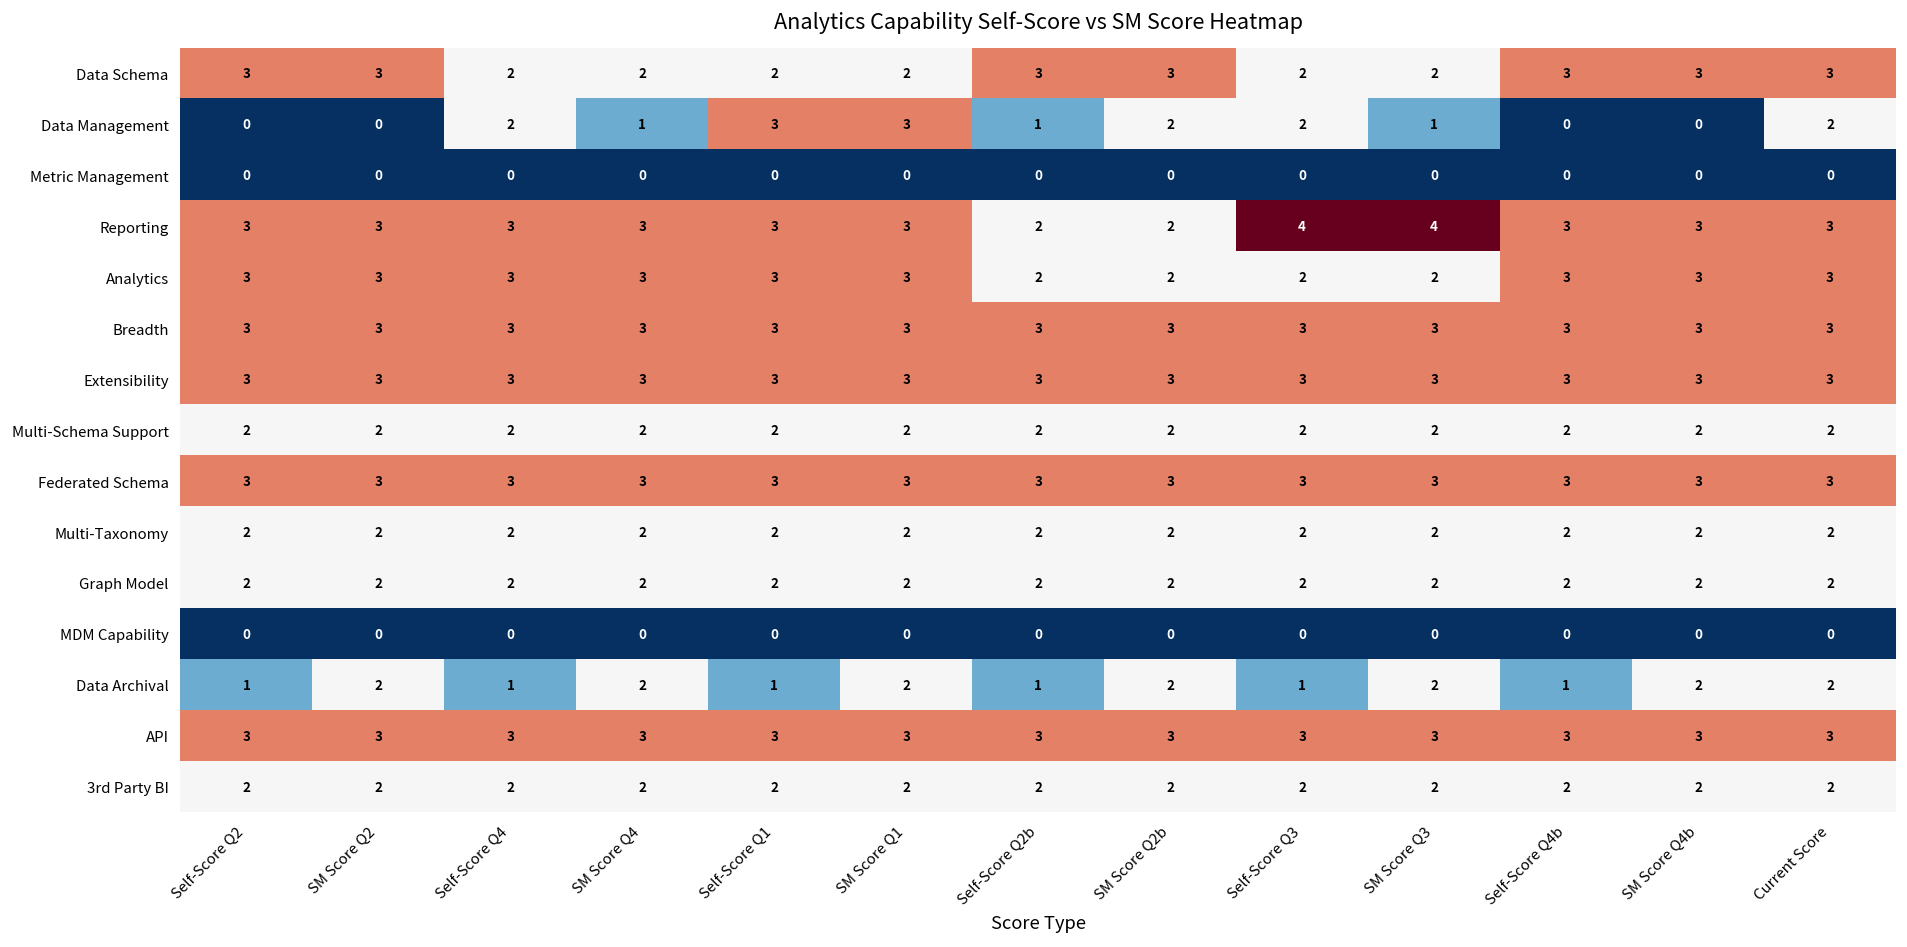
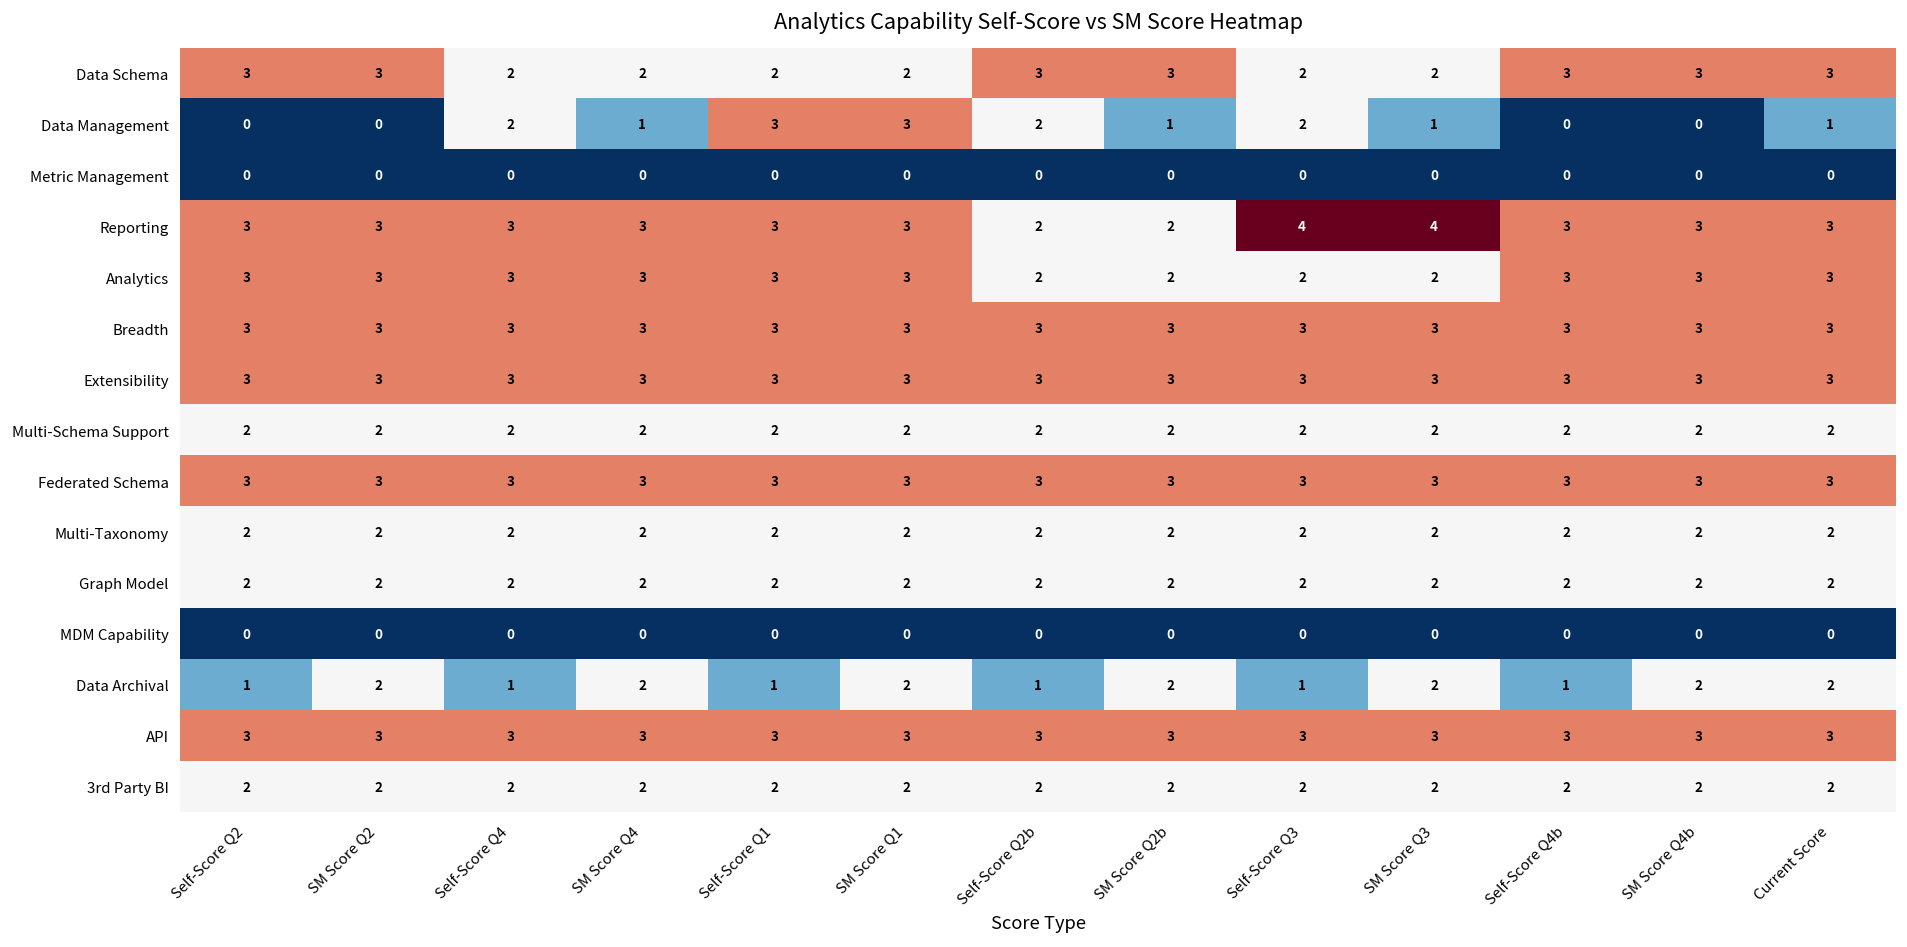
  {
    "Data Schema": {
      "Self-Score Q2": 3,
      "SM Score Q2": 3,
      "Self-Score Q4": 2,
      "SM Score Q4": 2,
      "Self-Score Q1": 2,
      "SM Score Q1": 2,
      "Self-Score Q2b": 3,
      "SM Score Q2b": 3,
      "Self-Score Q3": 2,
      "SM Score Q3": 2,
      "Self-Score Q4b": 3,
      "SM Score Q4b": 3,
      "Current Score": 3
    },
    "Data Management": {
      "Self-Score Q2": 0,
      "SM Score Q2": 0,
      "Self-Score Q4": 2,
      "SM Score Q4": 1,
      "Self-Score Q1": 3,
      "SM Score Q1": 3,
-     "Self-Score Q2b": 1,
-     "SM Score Q2b": 2,
+     "Self-Score Q2b": 2,
+     "SM Score Q2b": 1,
      "Self-Score Q3": 2,
      "SM Score Q3": 1,
      "Self-Score Q4b": 0,
      "SM Score Q4b": 0,
-     "Current Score": 2
+     "Current Score": 1
    },
    "Metric Management": {
      "Self-Score Q2": 0,
      "SM Score Q2": 0,
      "Self-Score Q4": 0,
      "SM Score Q4": 0,
      "Self-Score Q1": 0,
      "SM Score Q1": 0,
      "Self-Score Q2b": 0,
      "SM Score Q2b": 0,
      "Self-Score Q3": 0,
      "SM Score Q3": 0,
      "Self-Score Q4b": 0,
      "SM Score Q4b": 0,
      "Current Score": 0
    },
    "Reporting": {
      "Self-Score Q2": 3,
      "SM Score Q2": 3,
      "Self-Score Q4": 3,
      "SM Score Q4": 3,
      "Self-Score Q1": 3,
      "SM Score Q1": 3,
      "Self-Score Q2b": 2,
      "SM Score Q2b": 2,
      "Self-Score Q3": 4,
      "SM Score Q3": 4,
      "Self-Score Q4b": 3,
      "SM Score Q4b": 3,
      "Current Score": 3
    },
    "Analytics": {
      "Self-Score Q2": 3,
      "SM Score Q2": 3,
      "Self-Score Q4": 3,
      "SM Score Q4": 3,
      "Self-Score Q1": 3,
      "SM Score Q1": 3,
      "Self-Score Q2b": 2,
      "SM Score Q2b": 2,
      "Self-Score Q3": 2,
      "SM Score Q3": 2,
      "Self-Score Q4b": 3,
      "SM Score Q4b": 3,
      "Current Score": 3
    },
    "Breadth": {
      "Self-Score Q2": 3,
      "SM Score Q2": 3,
      "Self-Score Q4": 3,
      "SM Score Q4": 3,
      "Self-Score Q1": 3,
      "SM Score Q1": 3,
      "Self-Score Q2b": 3,
      "SM Score Q2b": 3,
      "Self-Score Q3": 3,
      "SM Score Q3": 3,
      "Self-Score Q4b": 3,
      "SM Score Q4b": 3,
      "Current Score": 3
    },
    "Extensibility": {
      "Self-Score Q2": 3,
      "SM Score Q2": 3,
      "Self-Score Q4": 3,
      "SM Score Q4": 3,
      "Self-Score Q1": 3,
      "SM Score Q1": 3,
      "Self-Score Q2b": 3,
      "SM Score Q2b": 3,
      "Self-Score Q3": 3,
      "SM Score Q3": 3,
      "Self-Score Q4b": 3,
      "SM Score Q4b": 3,
      "Current Score": 3
    },
    "Multi-Schema Support": {
      "Self-Score Q2": 2,
      "SM Score Q2": 2,
      "Self-Score Q4": 2,
      "SM Score Q4": 2,
      "Self-Score Q1": 2,
      "SM Score Q1": 2,
      "Self-Score Q2b": 2,
      "SM Score Q2b": 2,
      "Self-Score Q3": 2,
      "SM Score Q3": 2,
      "Self-Score Q4b": 2,
      "SM Score Q4b": 2,
      "Current Score": 2
    },
    "Federated Schema": {
      "Self-Score Q2": 3,
      "SM Score Q2": 3,
      "Self-Score Q4": 3,
      "SM Score Q4": 3,
      "Self-Score Q1": 3,
      "SM Score Q1": 3,
      "Self-Score Q2b": 3,
      "SM Score Q2b": 3,
      "Self-Score Q3": 3,
      "SM Score Q3": 3,
      "Self-Score Q4b": 3,
      "SM Score Q4b": 3,
      "Current Score": 3
    },
    "Multi-Taxonomy": {
      "Self-Score Q2": 2,
      "SM Score Q2": 2,
      "Self-Score Q4": 2,
      "SM Score Q4": 2,
      "Self-Score Q1": 2,
      "SM Score Q1": 2,
      "Self-Score Q2b": 2,
      "SM Score Q2b": 2,
      "Self-Score Q3": 2,
      "SM Score Q3": 2,
      "Self-Score Q4b": 2,
      "SM Score Q4b": 2,
      "Current Score": 2
    },
    "Graph Model": {
      "Self-Score Q2": 2,
      "SM Score Q2": 2,
      "Self-Score Q4": 2,
      "SM Score Q4": 2,
      "Self-Score Q1": 2,
      "SM Score Q1": 2,
      "Self-Score Q2b": 2,
      "SM Score Q2b": 2,
      "Self-Score Q3": 2,
      "SM Score Q3": 2,
      "Self-Score Q4b": 2,
      "SM Score Q4b": 2,
      "Current Score": 2
    },
    "MDM Capability": {
      "Self-Score Q2": 0,
      "SM Score Q2": 0,
      "Self-Score Q4": 0,
      "SM Score Q4": 0,
      "Self-Score Q1": 0,
      "SM Score Q1": 0,
      "Self-Score Q2b": 0,
      "SM Score Q2b": 0,
      "Self-Score Q3": 0,
      "SM Score Q3": 0,
      "Self-Score Q4b": 0,
      "SM Score Q4b": 0,
      "Current Score": 0
    },
    "Data Archival": {
      "Self-Score Q2": 1,
      "SM Score Q2": 2,
      "Self-Score Q4": 1,
      "SM Score Q4": 2,
      "Self-Score Q1": 1,
      "SM Score Q1": 2,
      "Self-Score Q2b": 1,
      "SM Score Q2b": 2,
      "Self-Score Q3": 1,
      "SM Score Q3": 2,
      "Self-Score Q4b": 1,
      "SM Score Q4b": 2,
      "Current Score": 2
    },
    "API": {
      "Self-Score Q2": 3,
      "SM Score Q2": 3,
      "Self-Score Q4": 3,
      "SM Score Q4": 3,
      "Self-Score Q1": 3,
      "SM Score Q1": 3,
      "Self-Score Q2b": 3,
      "SM Score Q2b": 3,
      "Self-Score Q3": 3,
      "SM Score Q3": 3,
      "Self-Score Q4b": 3,
      "SM Score Q4b": 3,
      "Current Score": 3
    },
    "3rd Party BI": {
      "Self-Score Q2": 2,
      "SM Score Q2": 2,
      "Self-Score Q4": 2,
      "SM Score Q4": 2,
      "Self-Score Q1": 2,
      "SM Score Q1": 2,
      "Self-Score Q2b": 2,
      "SM Score Q2b": 2,
      "Self-Score Q3": 2,
      "SM Score Q3": 2,
      "Self-Score Q4b": 2,
      "SM Score Q4b": 2,
      "Current Score": 2
    }
  }
